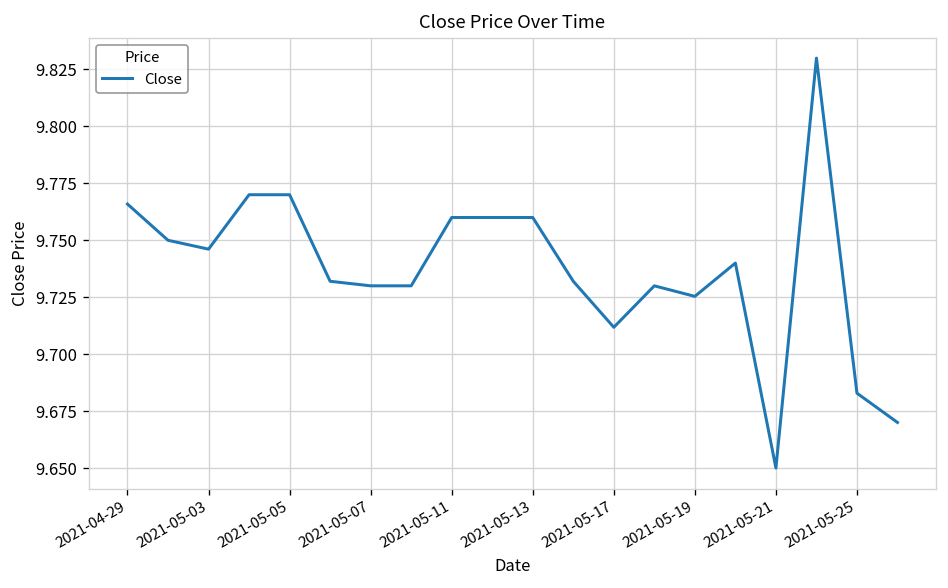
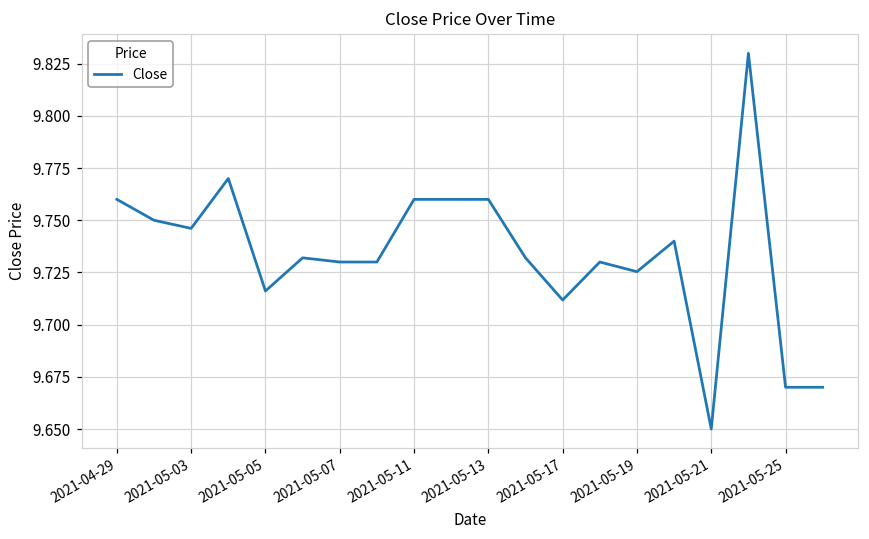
  {
-   "2021-04-29": 9.766,
+   "2021-04-29": 9.760,
    "2021-05-03": 9.746,
-   "2021-05-05": 9.770,
+   "2021-05-05": 9.716,
    "2021-05-07": 9.730,
    "2021-05-11": 9.760,
    "2021-05-13": 9.760,
    "2021-05-17": 9.712,
    "2021-05-19": 9.725,
    "2021-05-21": 9.650,
-   "2021-05-25": 9.683
+   "2021-05-25": 9.670
  }
